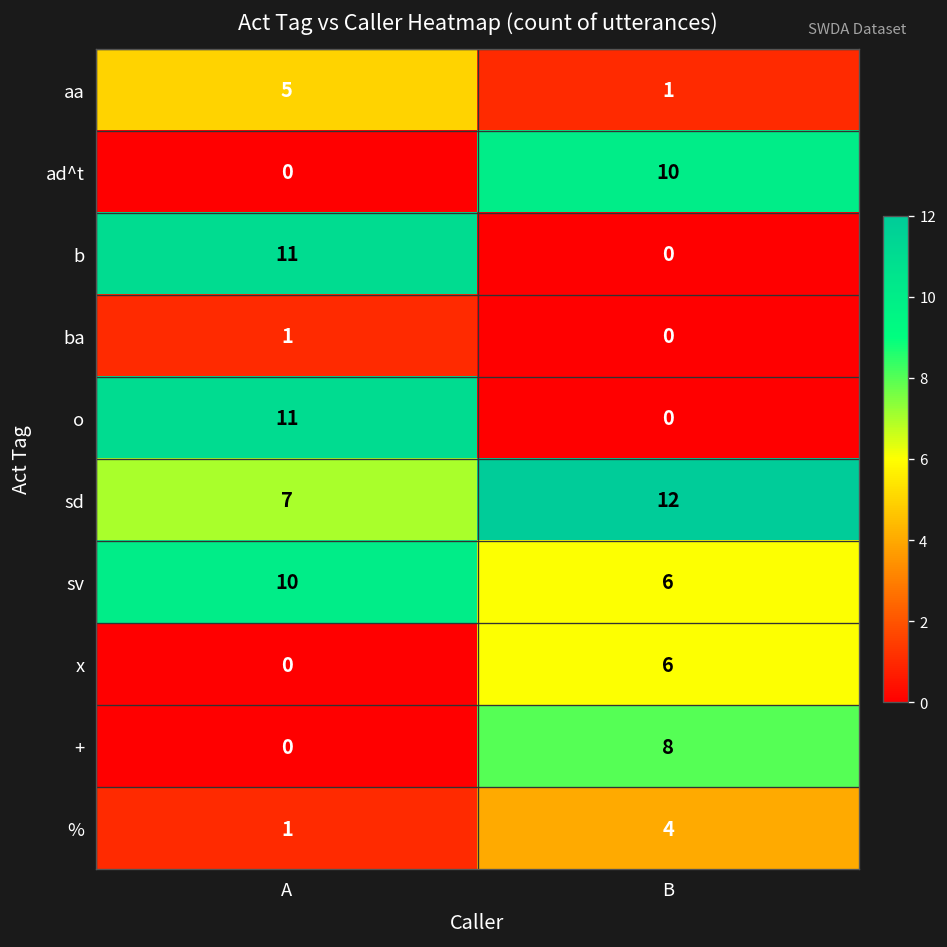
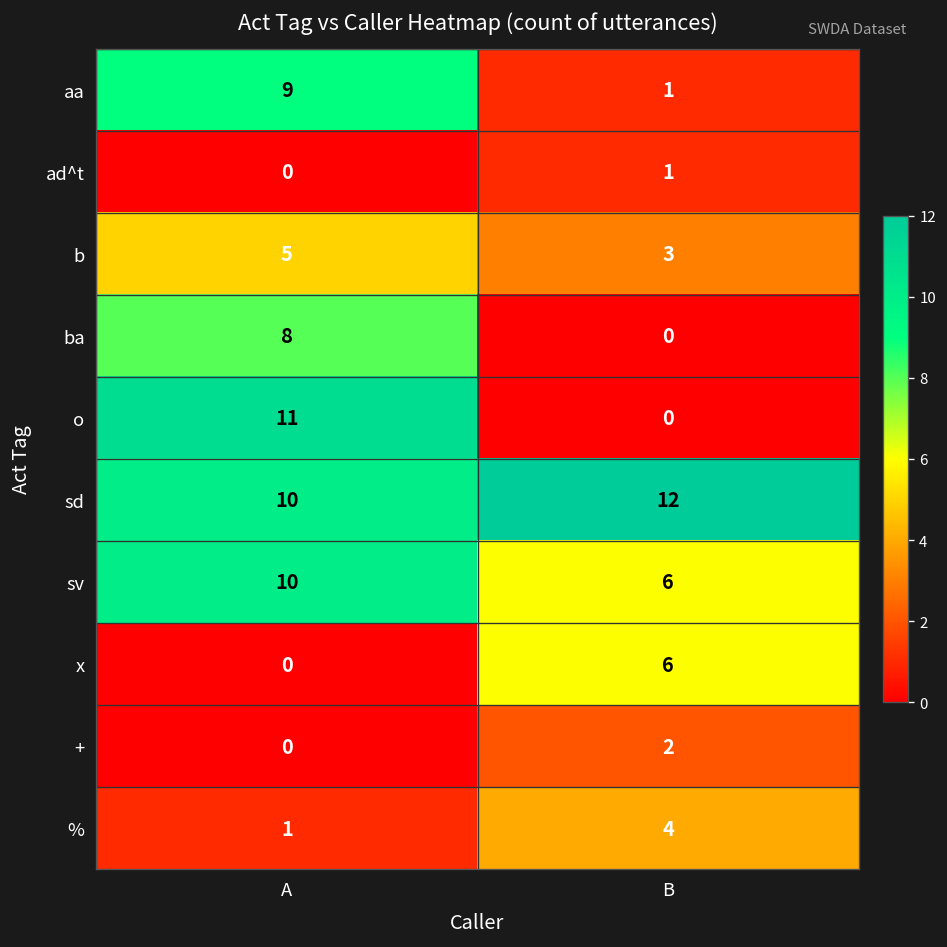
  {
    "aa": {
-     "A": 5,
+     "A": 9,
      "B": 1
    },
    "ad^t": {
      "A": 0,
-     "B": 10
+     "B": 1
    },
    "b": {
-     "A": 11,
-     "B": 0
+     "A": 5,
+     "B": 3
    },
    "ba": {
-     "A": 1,
+     "A": 8,
      "B": 0
    },
    "o": {
      "A": 11,
      "B": 0
    },
    "sd": {
-     "A": 7,
+     "A": 10,
      "B": 12
    },
    "sv": {
      "A": 10,
      "B": 6
    },
    "x": {
      "A": 0,
      "B": 6
    },
    "+": {
      "A": 0,
-     "B": 8
+     "B": 2
    },
    "%": {
      "A": 1,
      "B": 4
    }
  }
